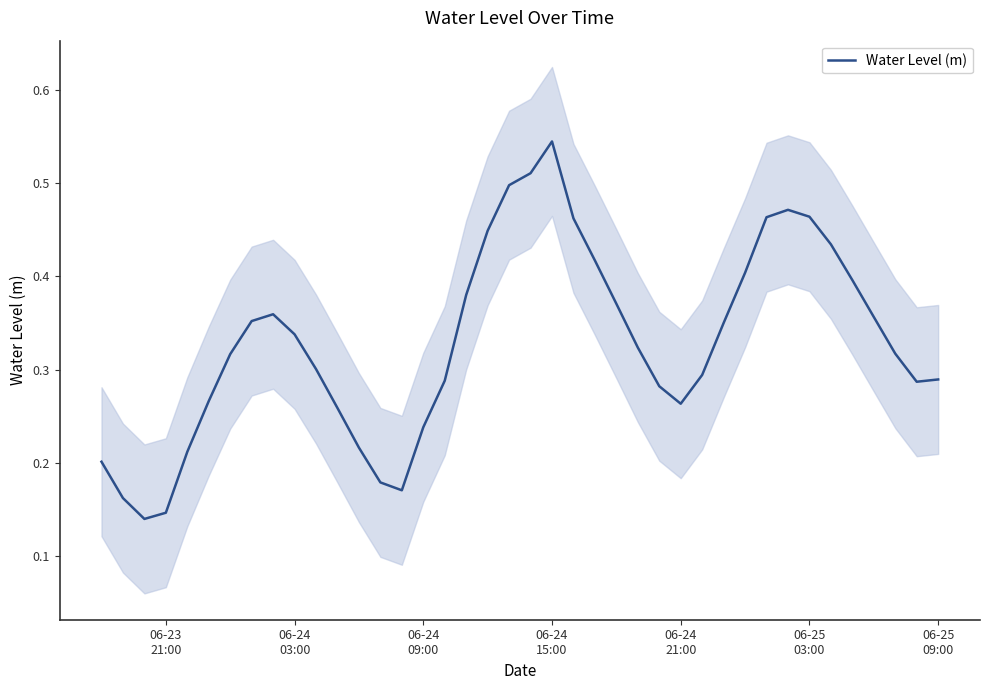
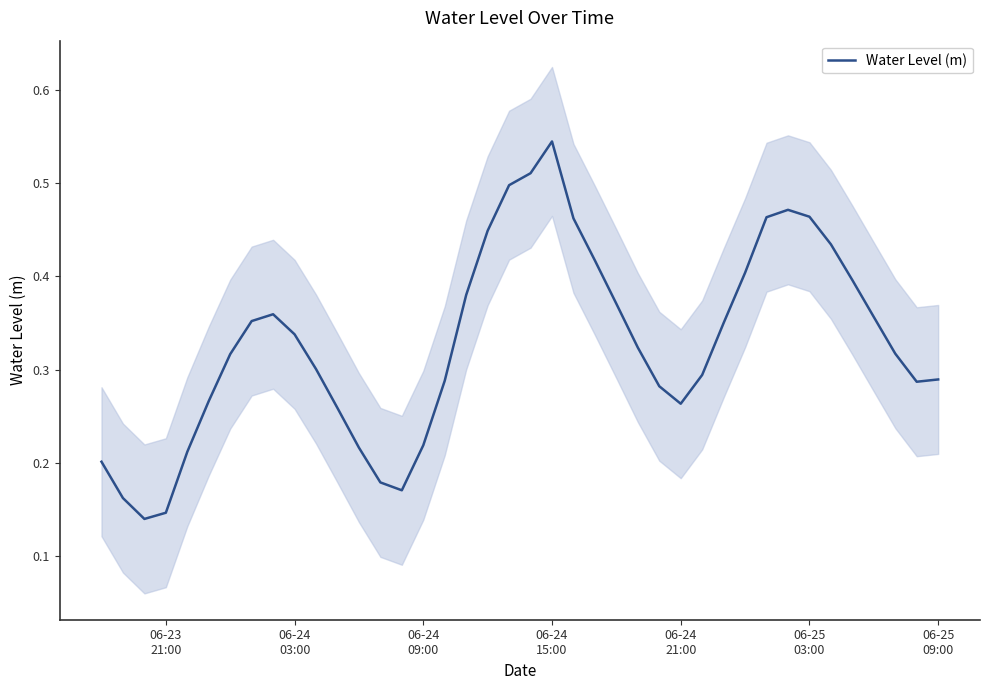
  {
    "Water Level (m)": {
      "06-23 21:00": 0.15,
      "06-24 03:00": 0.34,
-     "06-24 09:00": 0.24,
+     "06-24 09:00": 0.22,
      "06-24 15:00": 0.55,
      "06-24 21:00": 0.26,
      "06-25 03:00": 0.46,
      "06-25 09:00": 0.29
    }
  }
